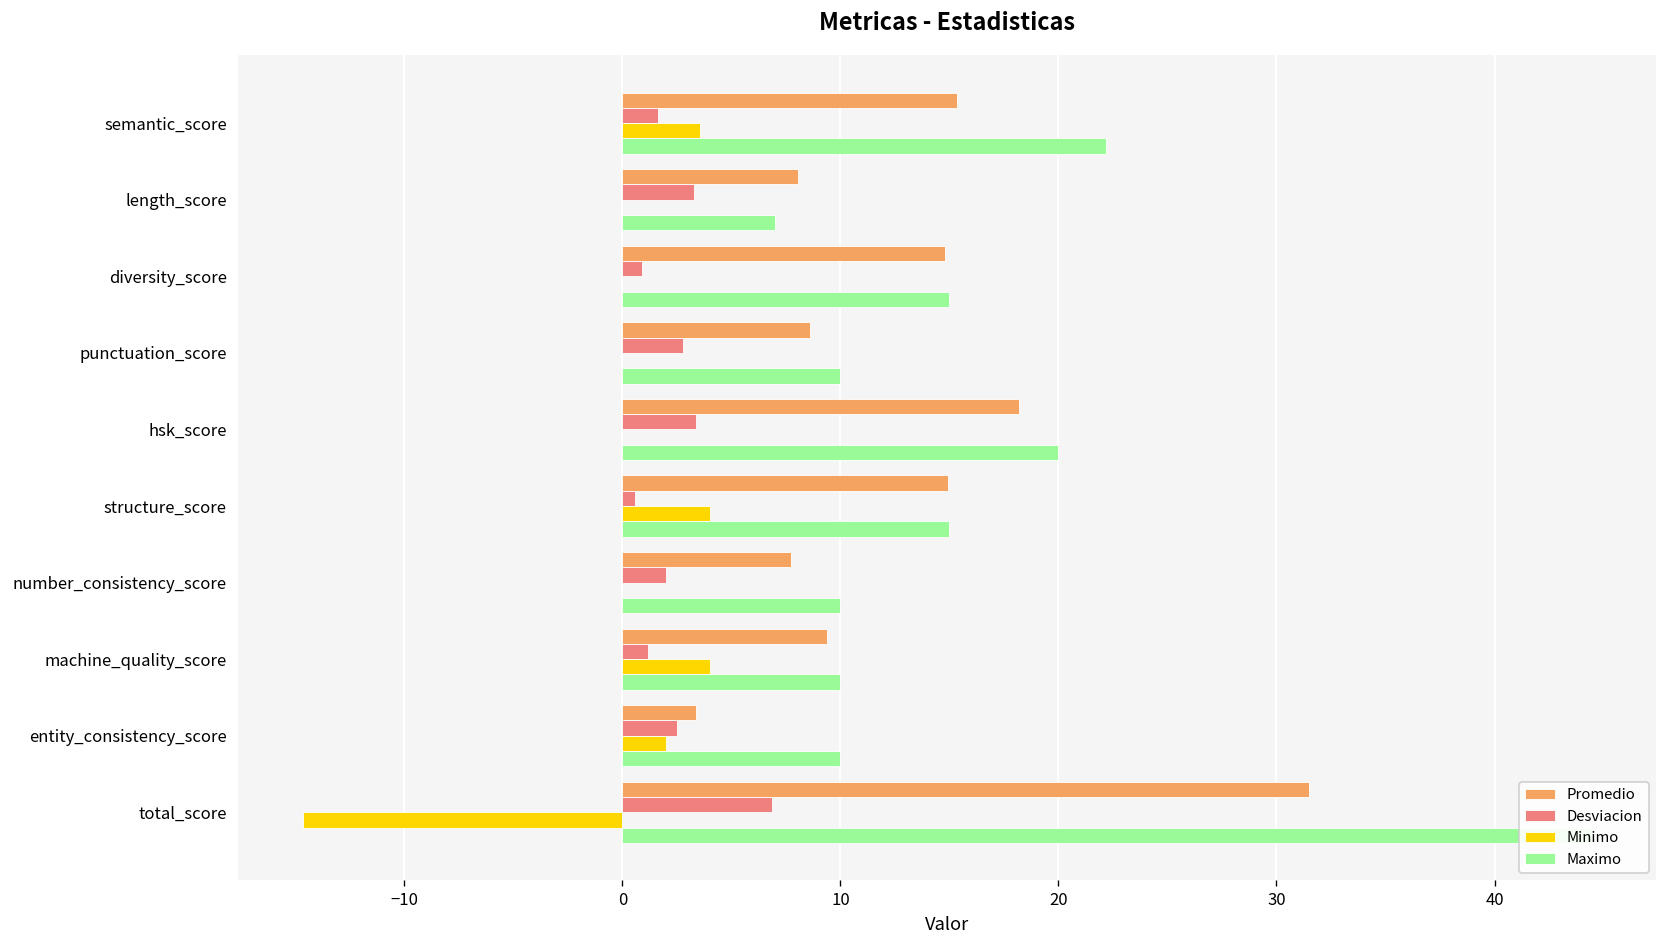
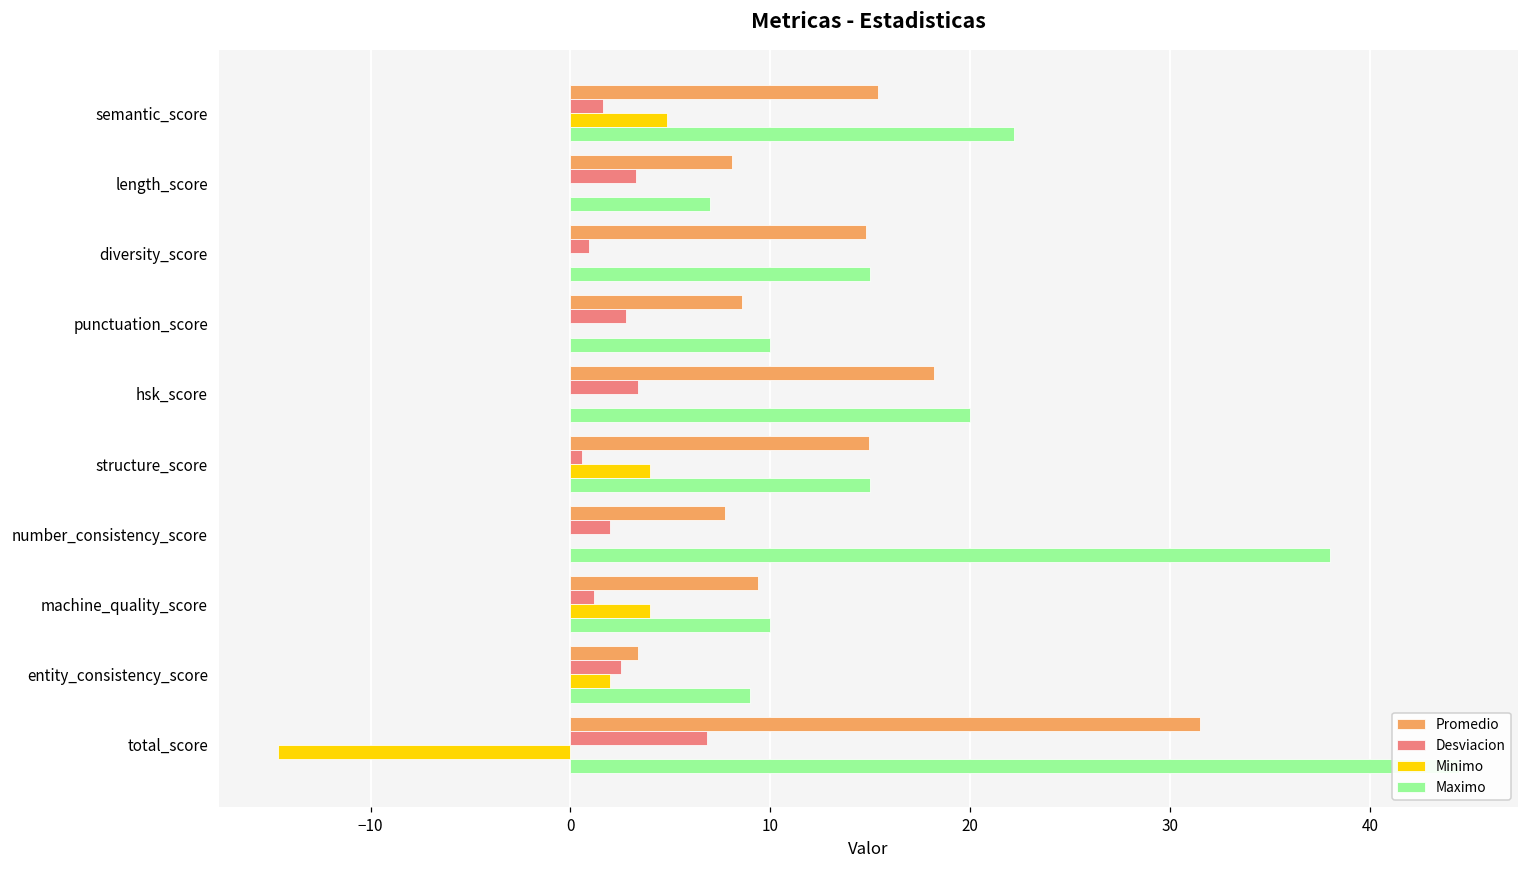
  {
    "Minimo": {
-     "semantic_score": 3.6,
+     "semantic_score": 4.9,
      "length_score": 0.0,
      "diversity_score": 0.0,
      "punctuation_score": 0.0,
      "hsk_score": 0.0,
      "structure_score": 4.0,
      "number_consistency_score": 0.0,
      "machine_quality_score": 4.0,
      "entity_consistency_score": 2.0,
      "total_score": -14.7
    },
    "Maximo": {
      "semantic_score": 22.2,
      "length_score": 7,
      "diversity_score": 15,
      "punctuation_score": 10,
      "hsk_score": 20,
      "structure_score": 15,
-     "number_consistency_score": 10,
+     "number_consistency_score": 38,
      "machine_quality_score": 10,
-     "entity_consistency_score": 10
+     "entity_consistency_score": 9
    }
  }
